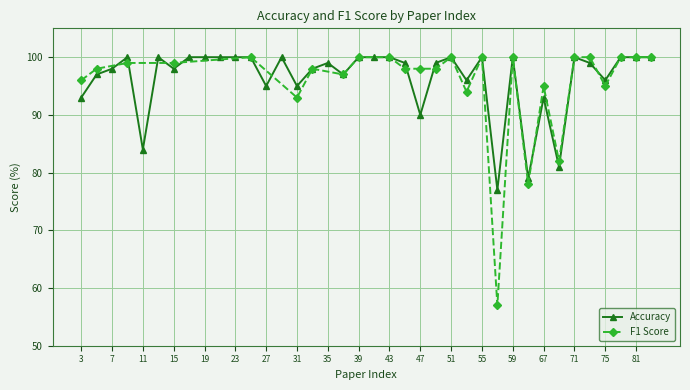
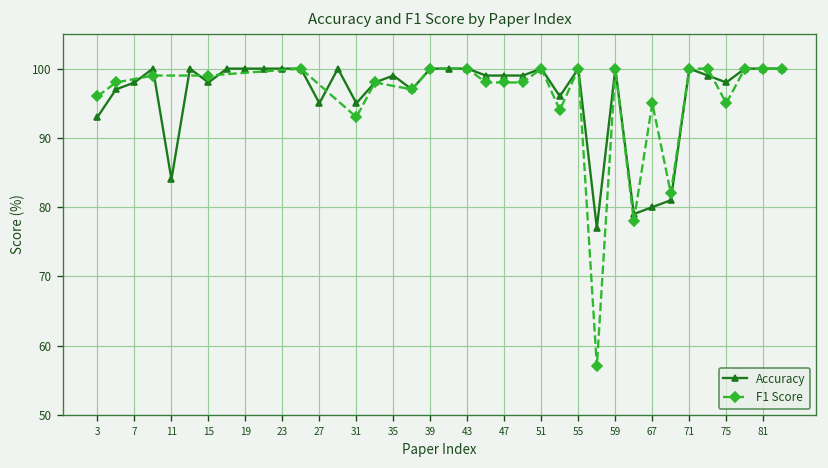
  {
    "Accuracy": {
-     "47": 90,
-     "67": 93,
-     "75": 96
+     "47": 99,
+     "67": 80,
+     "75": 98
    },
    "F1 Score": {
      "47": 98,
      "67": 95,
      "75": 95
    }
  }
